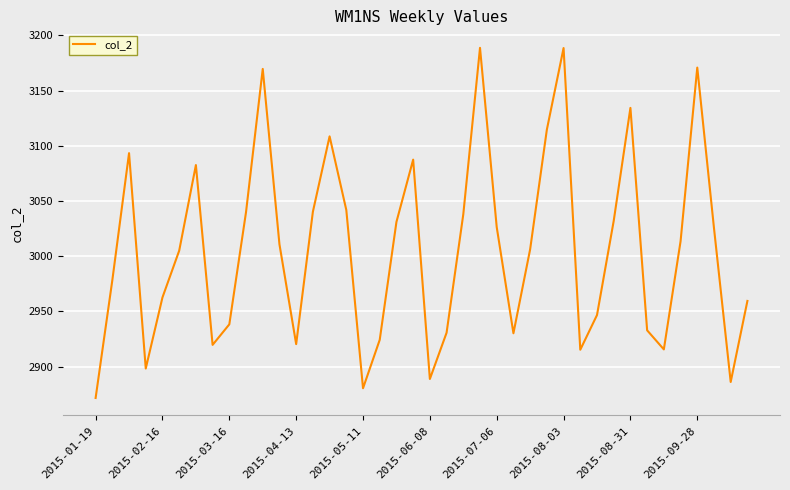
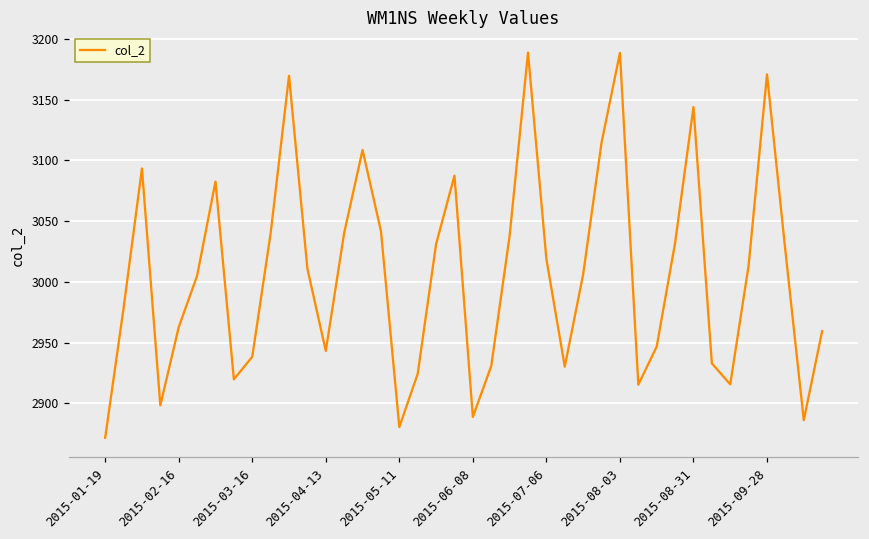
  {
    "2015-01-19": 2872,
    "2015-02-16": 2963,
    "2015-03-16": 2938,
-   "2015-04-13": 2920,
+   "2015-04-13": 2943,
    "2015-05-11": 2880,
    "2015-06-08": 2889,
-   "2015-07-06": 3026,
+   "2015-07-06": 3019,
    "2015-08-03": 3189,
-   "2015-08-31": 3134,
+   "2015-08-31": 3144,
    "2015-09-28": 3171
  }
